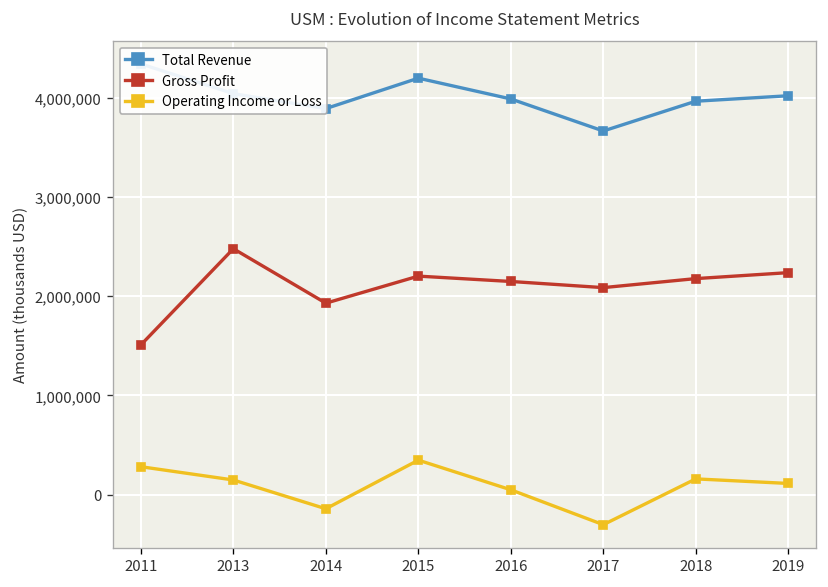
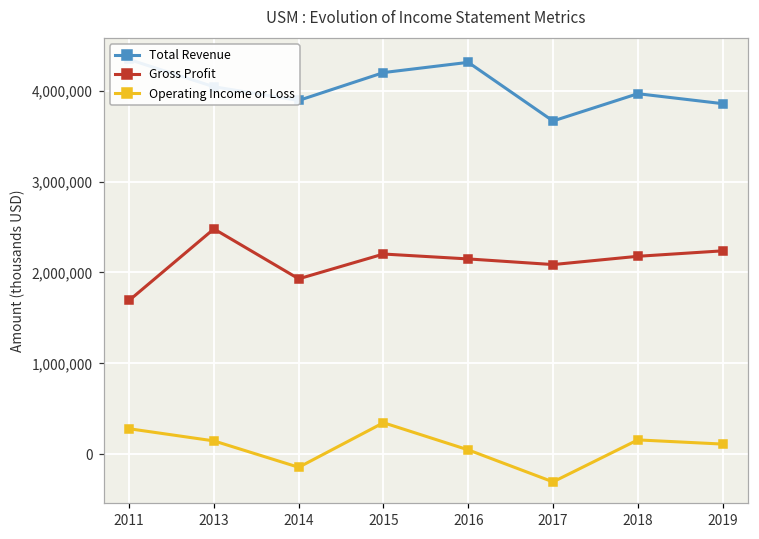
  {
    "Total Revenue": {
      "2014": "3,900,000",
      "2015": "4,200,000",
-     "2016": "4,000,000",
+     "2016": "4,300,000",
      "2017": "3,700,000",
      "2018": "4,000,000",
-     "2019": "4,000,000"
+     "2019": "3,900,000"
    },
    "Gross Profit": {
-     "2011": "1,500,000",
+     "2011": "1,700,000",
      "2013": "2,500,000",
      "2014": "1,900,000",
      "2015": "2,200,000",
      "2016": "2,100,000",
      "2017": "2,100,000",
      "2018": "2,200,000",
      "2019": "2,200,000"
    },
    "Operating Income or Loss": {
      "2011": "300,000",
      "2013": "100,000",
      "2014": "-100,000",
      "2015": "300,000",
      "2016": "0",
      "2017": "-300,000",
      "2018": "200,000",
      "2019": "100,000"
    }
  }
